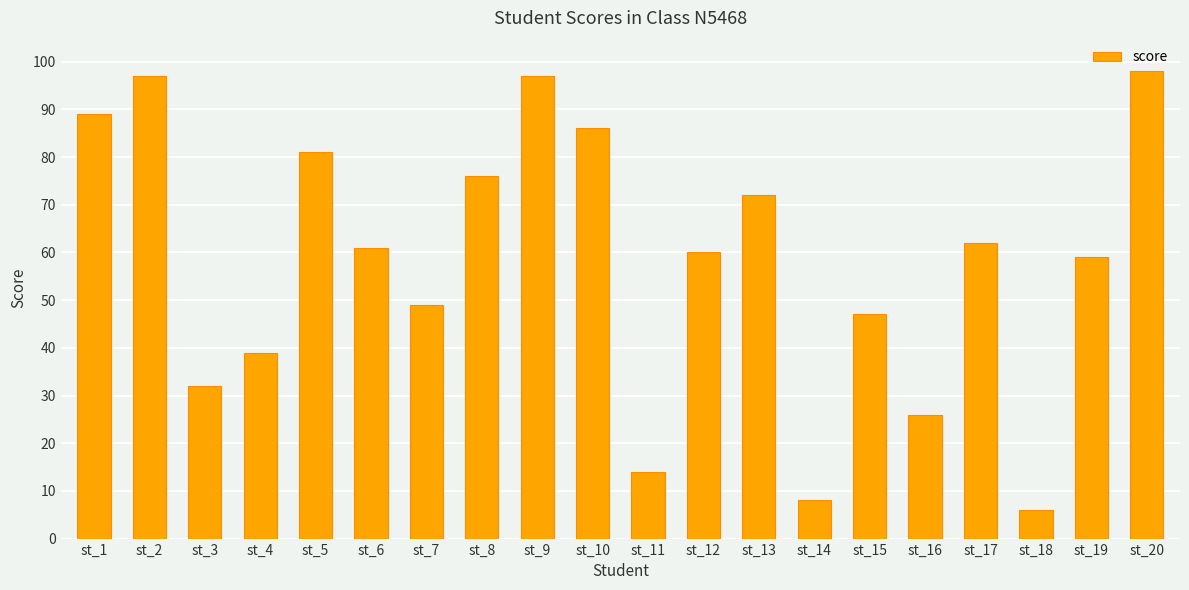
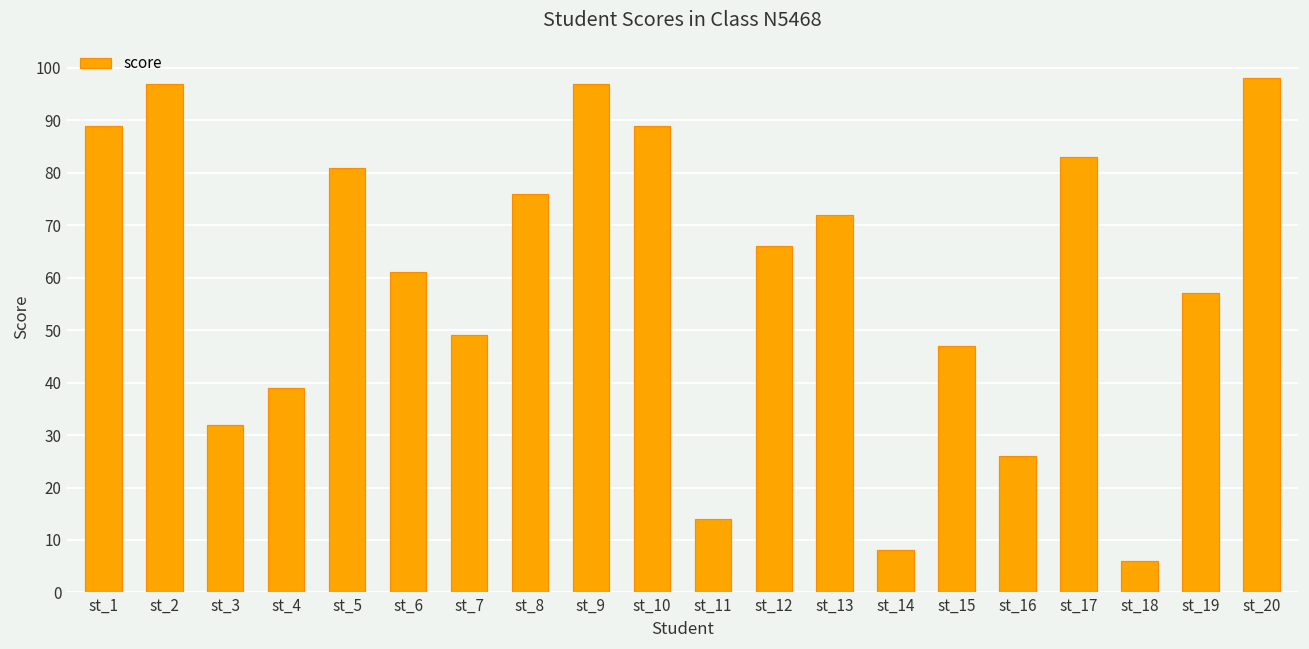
  {
    "st_1": 89,
    "st_2": 97,
    "st_3": 32,
    "st_4": 39,
    "st_5": 81,
    "st_6": 61,
    "st_7": 49,
    "st_8": 76,
    "st_9": 97,
-   "st_10": 86,
+   "st_10": 89,
    "st_11": 14,
-   "st_12": 60,
+   "st_12": 66,
    "st_13": 72,
    "st_14": 8,
    "st_15": 47,
    "st_16": 26,
-   "st_17": 62,
+   "st_17": 83,
    "st_18": 6,
-   "st_19": 59,
+   "st_19": 57,
    "st_20": 98
  }
